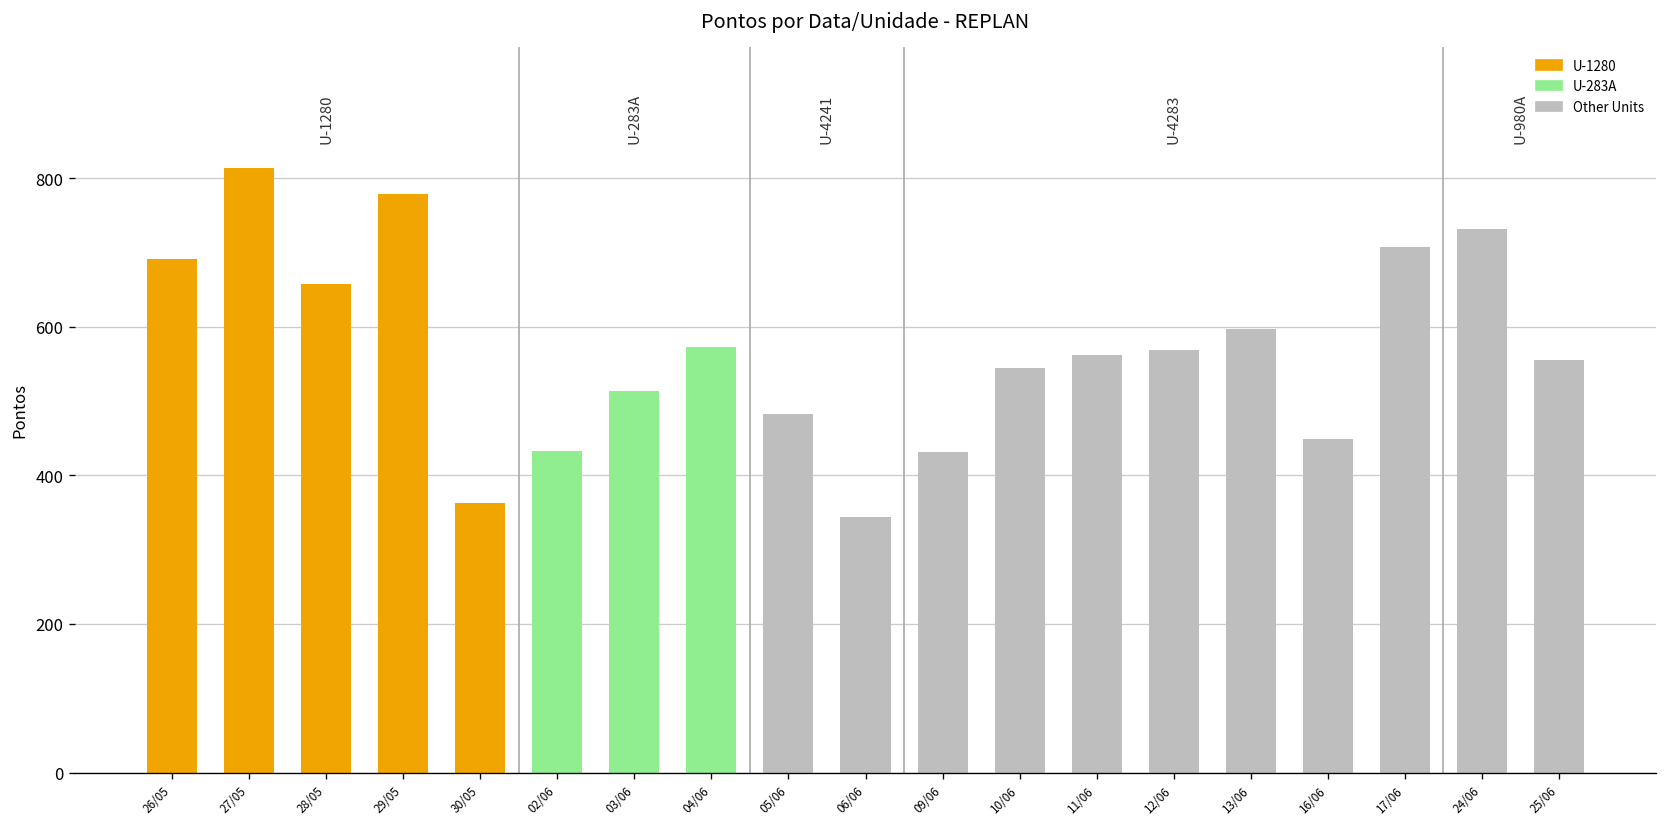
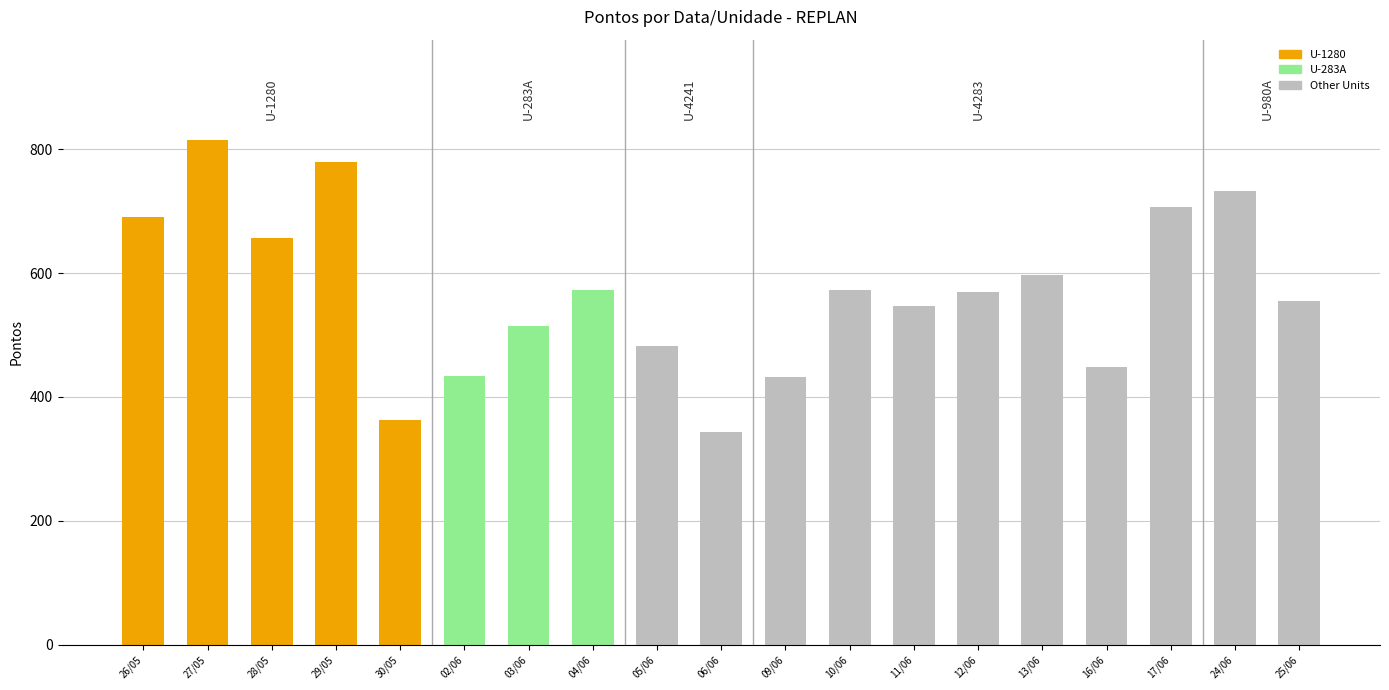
  {
    "26/05": 690,
    "27/05": 810,
    "28/05": 660,
    "29/05": 780,
    "30/05": 360,
    "02/06": 430,
    "03/06": 510,
    "04/06": 570,
    "05/06": 480,
    "06/06": 340,
    "09/06": 430,
-   "10/06": 550,
-   "11/06": 560,
+   "10/06": 570,
+   "11/06": 550,
    "12/06": 570,
    "13/06": 600,
    "16/06": 450,
    "17/06": 710,
    "24/06": 730,
    "25/06": 560
  }
